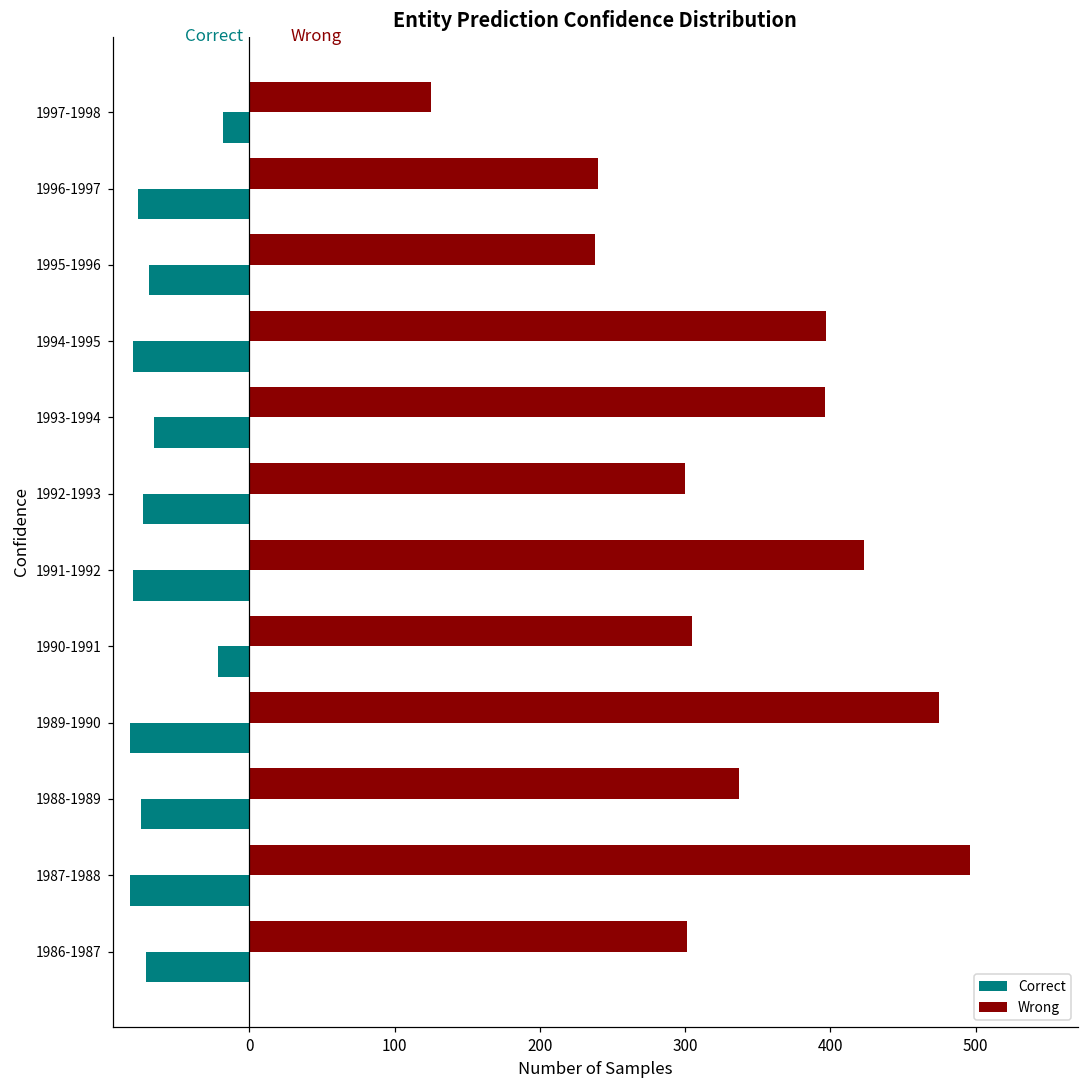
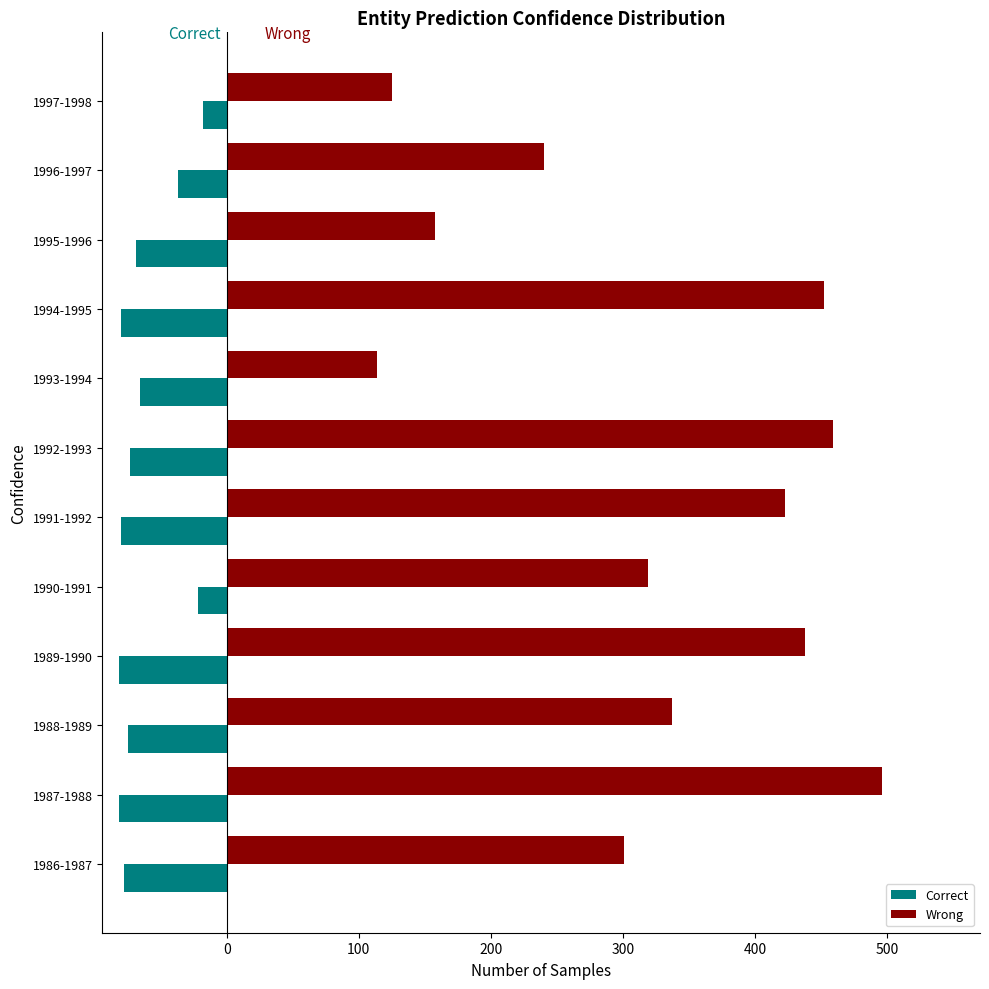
  {
    "Correct": {
      "1997-1998": -18,
-     "1996-1997": -77,
+     "1996-1997": -37,
      "1995-1996": -69,
      "1994-1995": -80,
      "1993-1994": -66,
      "1992-1993": -73,
      "1991-1992": -80,
      "1990-1991": -22,
      "1989-1990": -82,
      "1988-1989": -75,
      "1987-1988": -82,
-     "1986-1987": -71
+     "1986-1987": -78
    },
    "Wrong": {
      "1997-1998": 125,
      "1996-1997": 240,
-     "1995-1996": 238,
-     "1994-1995": 397,
-     "1993-1994": 396,
-     "1992-1993": 300,
+     "1995-1996": 158,
+     "1994-1995": 452,
+     "1993-1994": 114,
+     "1992-1993": 459,
      "1991-1992": 423,
-     "1990-1991": 305,
-     "1989-1990": 475,
+     "1990-1991": 319,
+     "1989-1990": 438,
      "1988-1989": 337,
      "1987-1988": 496,
      "1986-1987": 301
    }
  }
